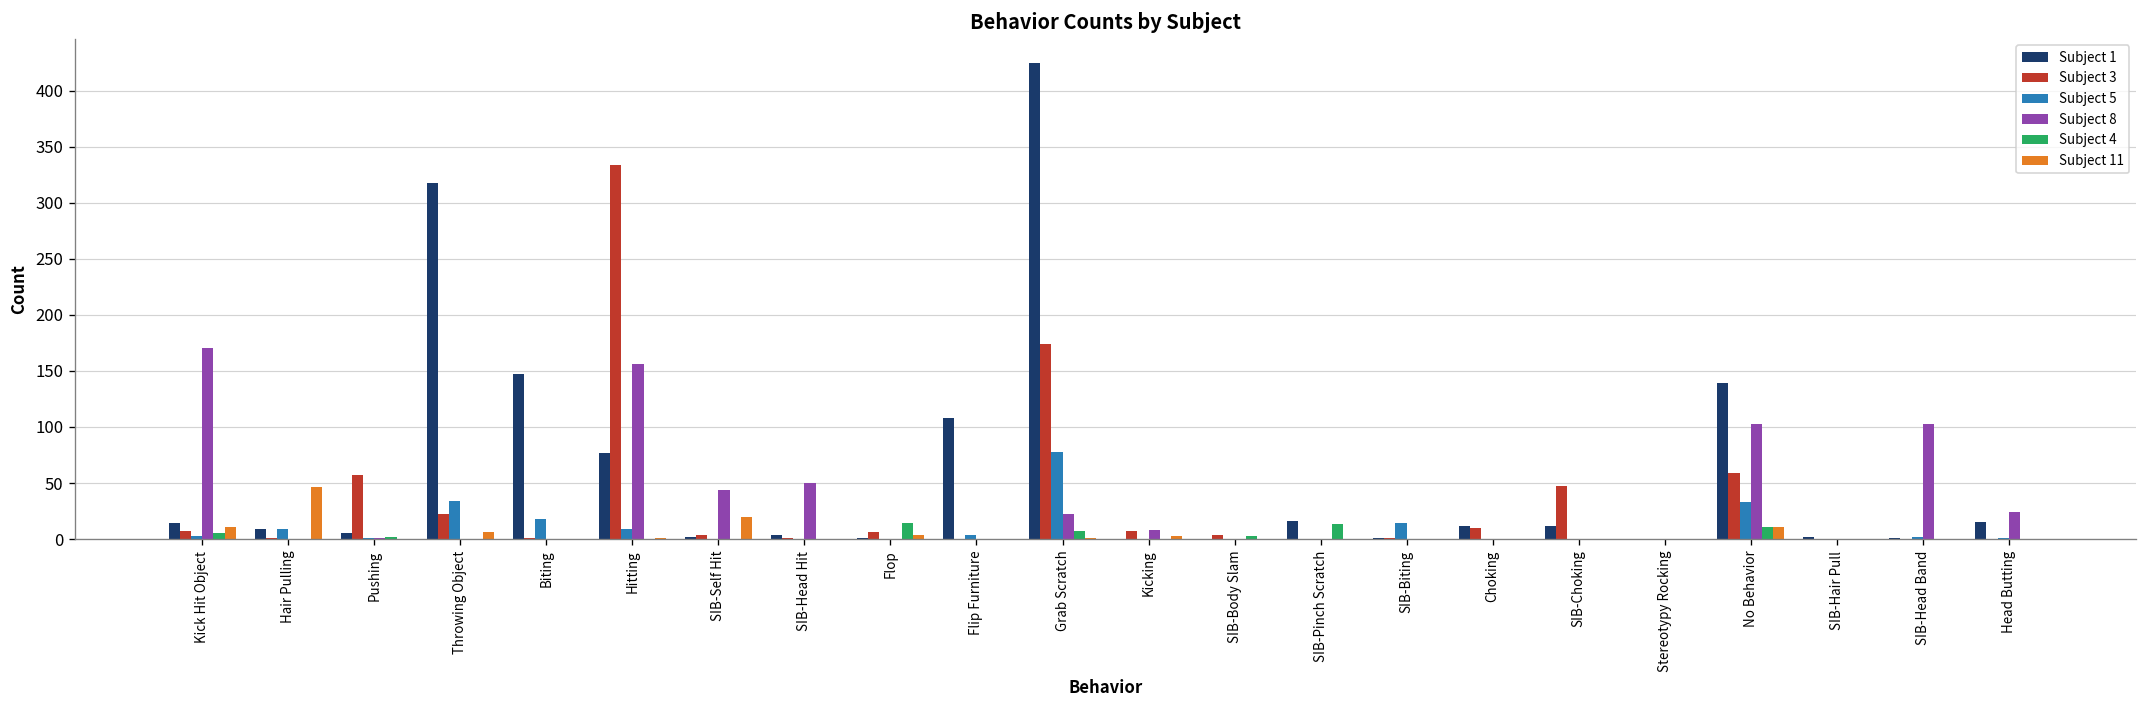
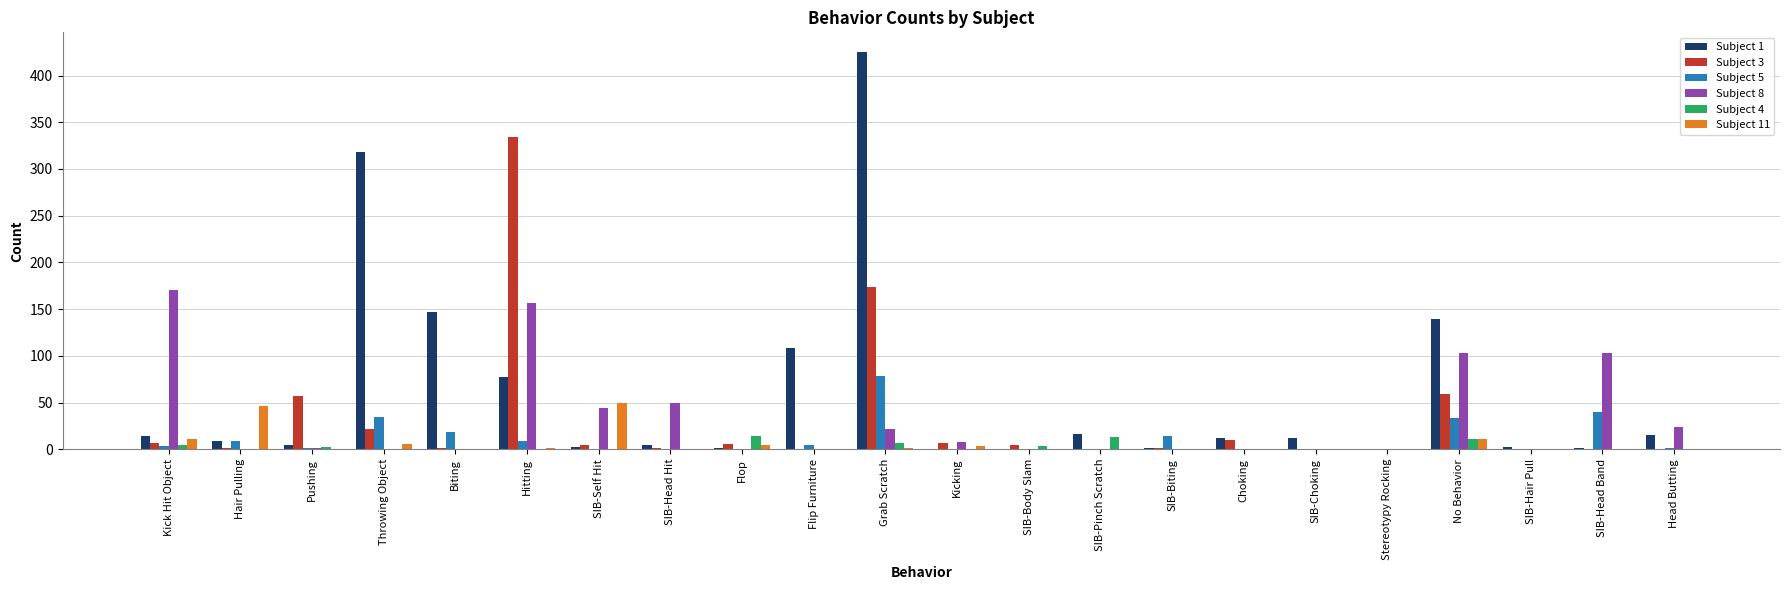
  {
    "Subject 1": {
      "Kick Hit Object": 10,
      "Hair Pulling": 10,
      "Pushing": 10,
      "Throwing Object": 320,
      "Biting": 150,
      "Hitting": 80,
      "SIB-Head Hit": 0,
      "Flip Furniture": 110,
      "Grab Scratch": 430,
      "Kicking": 0,
      "SIB-Body Slam": 0,
      "SIB-Pinch Scratch": 20,
      "Choking": 10,
      "SIB-Choking": 10,
      "Stereotypy Rocking": 0,
      "No Behavior": 140,
      "Head Butting": 20
    },
    "Subject 3": {
      "Kick Hit Object": 10,
      "Pushing": 60,
      "Throwing Object": 20,
      "Hitting": 330,
      "SIB-Self Hit": 0,
      "Flop": 10,
      "Flip Furniture": 0,
      "Grab Scratch": 170,
      "Kicking": 10,
      "SIB-Body Slam": 0,
      "SIB-Pinch Scratch": 0,
      "Choking": 10,
-     "SIB-Choking": 50,
+     "SIB-Choking": 0,
      "Stereotypy Rocking": 0,
      "No Behavior": 60,
      "SIB-Hair Pull": 0,
      "SIB-Head Band": 0,
      "Head Butting": 0
    },
    "Subject 5": {
      "Kick Hit Object": 0,
      "Hair Pulling": 10,
      "Throwing Object": 30,
      "Biting": 20,
      "Hitting": 10,
      "SIB-Self Hit": 0,
      "SIB-Head Hit": 0,
      "Flop": 0,
      "Flip Furniture": 0,
      "Grab Scratch": 80,
      "Kicking": 0,
      "SIB-Body Slam": 0,
      "SIB-Pinch Scratch": 0,
      "SIB-Biting": 10,
      "Choking": 0,
      "SIB-Choking": 0,
      "Stereotypy Rocking": 0,
      "No Behavior": 30,
      "SIB-Hair Pull": 0,
-     "SIB-Head Band": 0
+     "SIB-Head Band": 40
    },
    "Subject 8": {
      "Kick Hit Object": 170,
      "Hair Pulling": 0,
      "Throwing Object": 0,
      "Biting": 0,
      "Hitting": 160,
      "SIB-Self Hit": 40,
      "SIB-Head Hit": 50,
      "Flop": 0,
      "Flip Furniture": 0,
      "Grab Scratch": 20,
      "Kicking": 10,
      "SIB-Body Slam": 0,
      "SIB-Pinch Scratch": 0,
      "SIB-Biting": 0,
      "Choking": 0,
      "SIB-Choking": 0,
      "Stereotypy Rocking": 0,
      "No Behavior": 100,
      "SIB-Hair Pull": 0,
      "SIB-Head Band": 100,
      "Head Butting": 20
    },
    "Subject 4": {
      "Kick Hit Object": 10,
      "Hair Pulling": 0,
      "Throwing Object": 0,
      "Biting": 0,
      "Hitting": 0,
      "SIB-Self Hit": 0,
      "SIB-Head Hit": 0,
      "Flop": 10,
      "Flip Furniture": 0,
      "Grab Scratch": 10,
      "Kicking": 0,
      "SIB-Body Slam": 0,
      "SIB-Pinch Scratch": 10,
      "SIB-Biting": 0,
      "Choking": 0,
      "SIB-Choking": 0,
      "Stereotypy Rocking": 0,
      "No Behavior": 10,
      "SIB-Hair Pull": 0,
      "SIB-Head Band": 0,
      "Head Butting": 0
    },
    "Subject 11": {
      "Kick Hit Object": 10,
      "Hair Pulling": 50,
      "Pushing": 0,
      "Throwing Object": 10,
      "Biting": 0,
-     "SIB-Self Hit": 20,
+     "SIB-Self Hit": 50,
      "SIB-Head Hit": 0,
      "Flop": 0,
      "Flip Furniture": 0,
      "Kicking": 0,
      "SIB-Body Slam": 0,
      "SIB-Pinch Scratch": 0,
      "SIB-Biting": 0,
      "Choking": 0,
      "SIB-Choking": 0,
      "Stereotypy Rocking": 0,
      "No Behavior": 10,
      "SIB-Hair Pull": 0,
      "SIB-Head Band": 0,
      "Head Butting": 0
    }
  }
